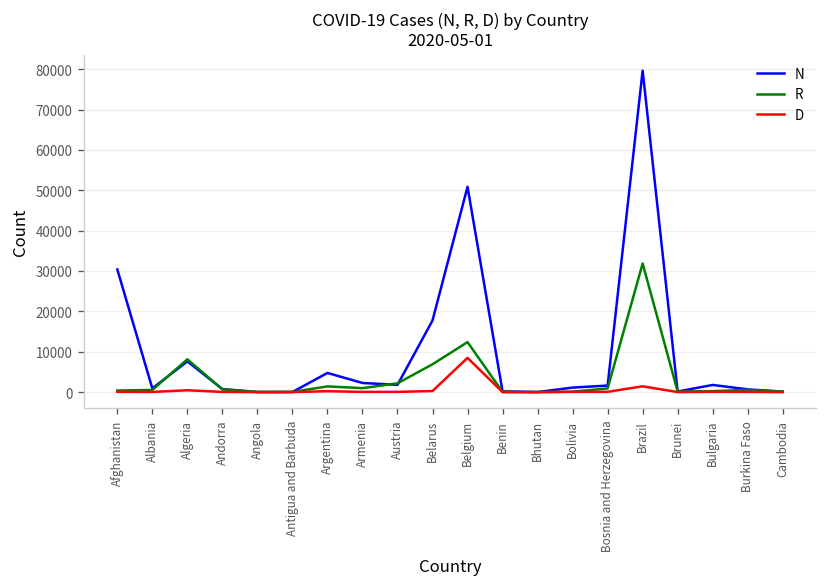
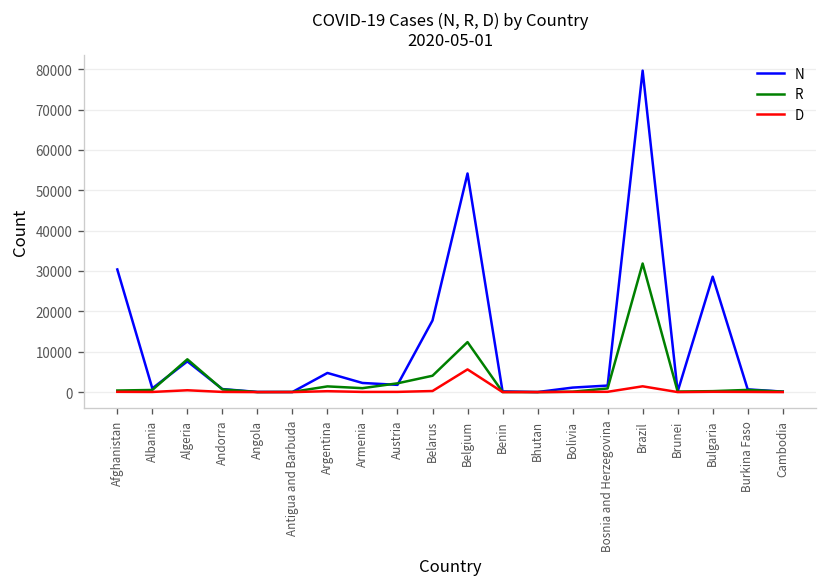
  {
    "N": {
      "Afghanistan": 30000,
      "Argentina": 5000,
      "Armenia": 2000,
      "Belarus": 18000,
-     "Belgium": 51000,
+     "Belgium": 54000,
      "Bolivia": 1000,
      "Brazil": 80000,
-     "Bulgaria": 2000
+     "Bulgaria": 29000
    },
    "R": {
      "Argentina": 1000,
      "Armenia": 1000,
-     "Belarus": 7000,
+     "Belarus": 4000,
      "Belgium": 12000,
      "Brazil": 32000
    },
    "D": {
      "Algeria": 0,
      "Argentina": 0,
      "Armenia": 0,
      "Austria": 0,
      "Belarus": 0,
-     "Belgium": 8000,
+     "Belgium": 6000,
      "Bosnia and Herzegovina": 0,
      "Brazil": 1000
    }
  }
